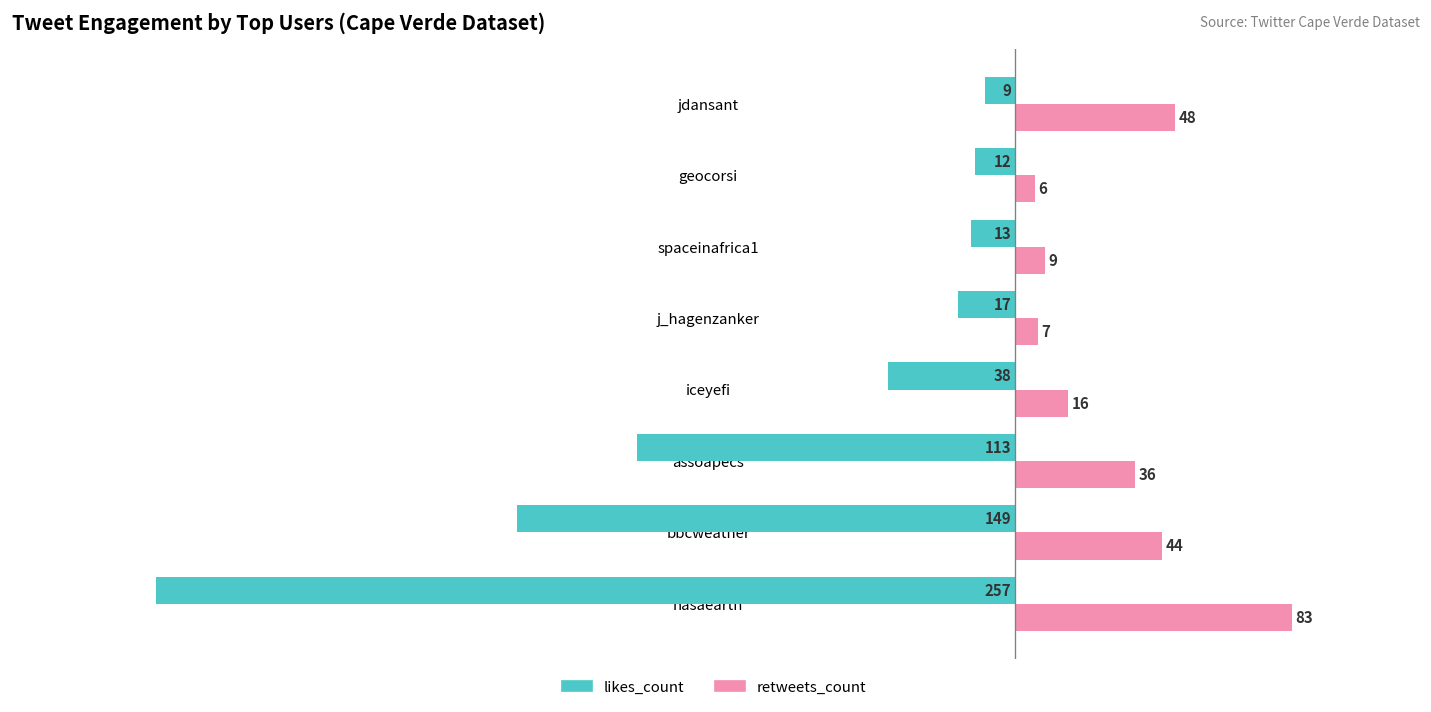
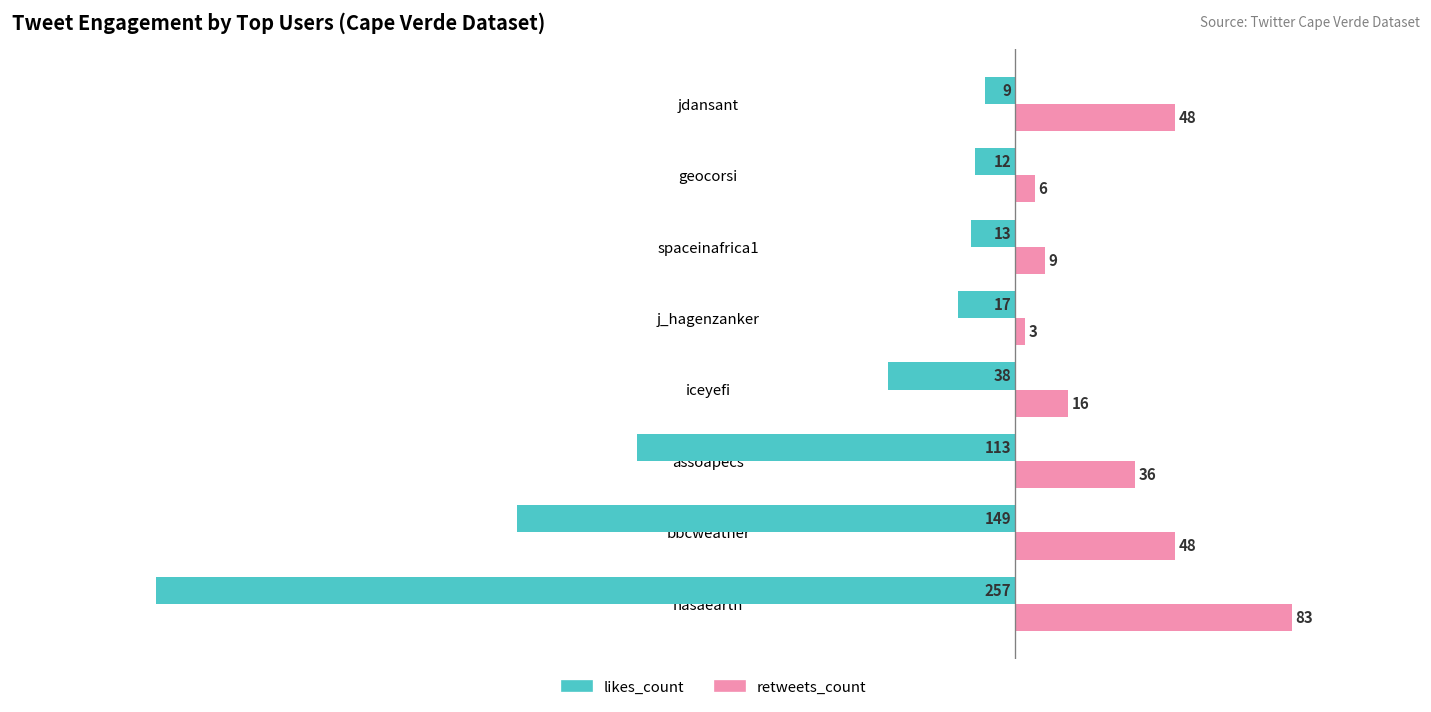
  {
    "retweets_count": {
      "jdansant": 48,
      "geocorsi": 6,
      "spaceinafrica1": 9,
-     "j_hagenzanker": 7,
+     "j_hagenzanker": 3,
      "iceyefi": 16,
      "assoapecs": 36,
-     "bbcweather": 44,
+     "bbcweather": 48,
      "nasaearth": 83
    }
  }
